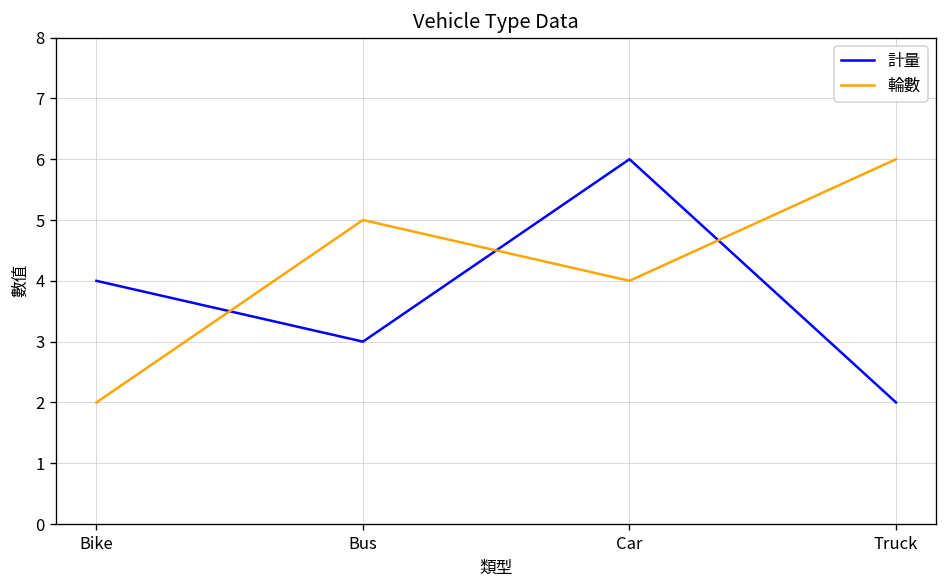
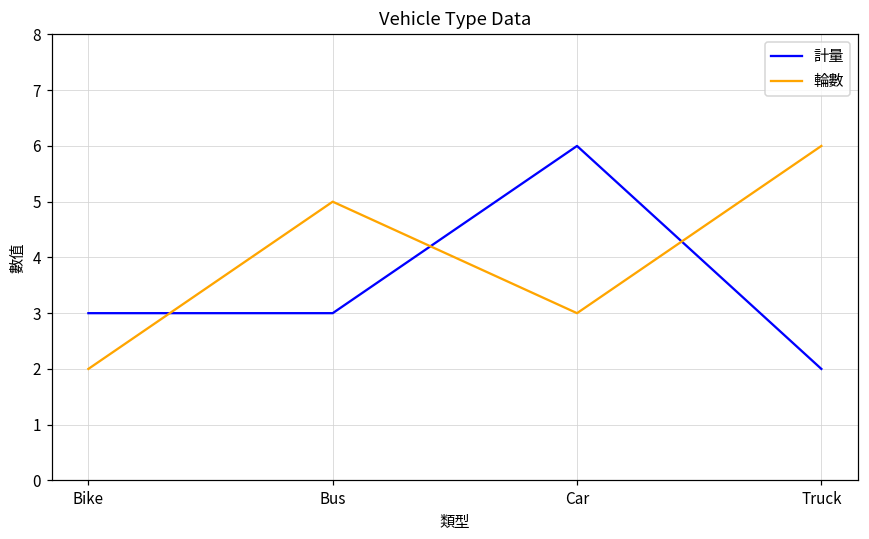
  {
    "計量": {
-     "Bike": 4,
+     "Bike": 3,
      "Bus": 3,
      "Car": 6,
      "Truck": 2
    },
    "輪數": {
      "Bike": 2,
      "Bus": 5,
-     "Car": 4,
+     "Car": 3,
      "Truck": 6
    }
  }
